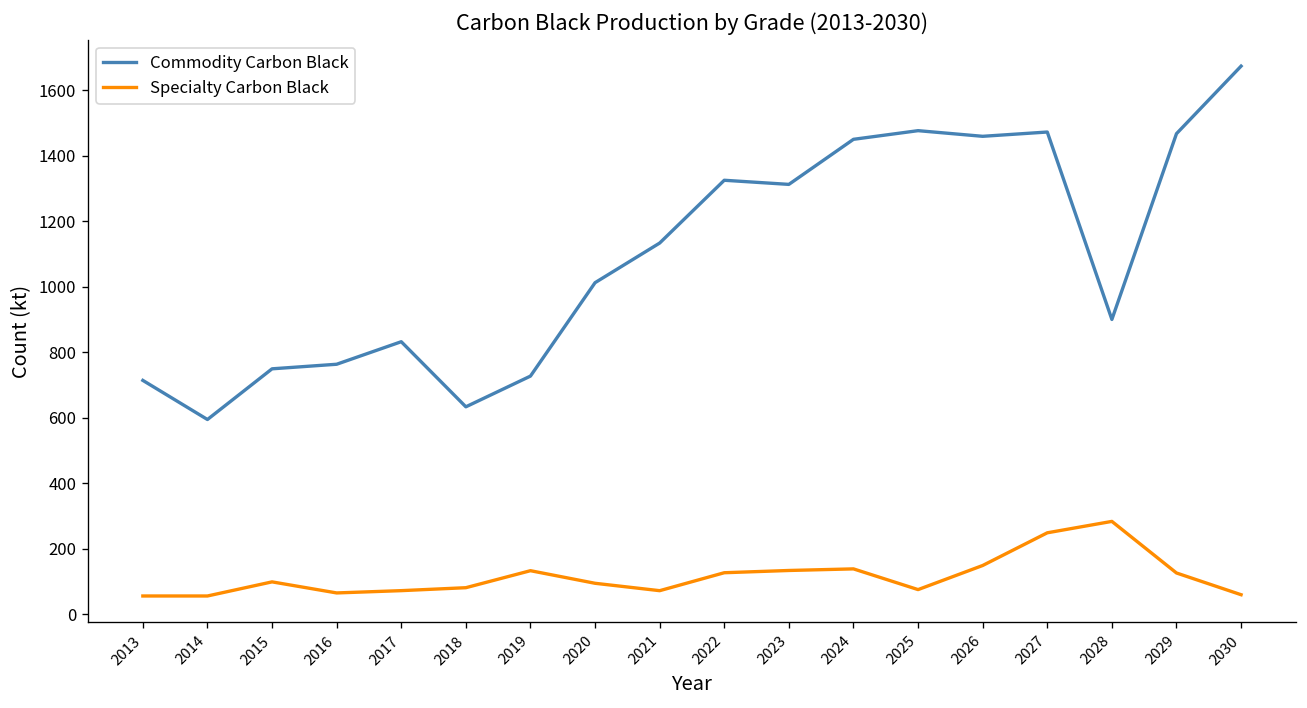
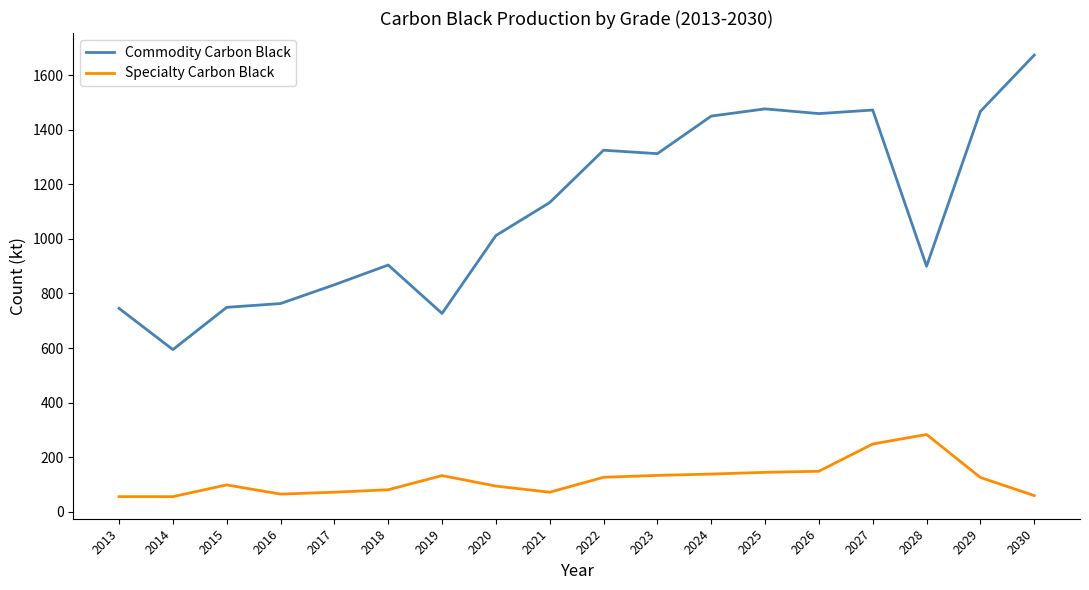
  {
    "Commodity Carbon Black": {
-     "2013": 710,
+     "2013": 750,
      "2014": 590,
      "2015": 750,
      "2016": 760,
      "2017": 830,
-     "2018": 630,
+     "2018": 900,
      "2019": 730,
      "2020": 1010,
      "2021": 1130,
      "2022": 1320,
      "2023": 1310,
      "2024": 1450,
      "2025": 1480,
      "2026": 1460,
      "2027": 1470,
      "2028": 900,
      "2029": 1470,
      "2030": 1670
    },
    "Specialty Carbon Black": {
      "2013": 60,
      "2014": 60,
      "2015": 100,
      "2016": 60,
      "2017": 70,
      "2018": 80,
      "2019": 130,
      "2020": 90,
      "2021": 70,
      "2022": 130,
      "2023": 130,
      "2024": 140,
-     "2025": 70,
+     "2025": 140,
      "2026": 150,
      "2027": 250,
      "2028": 280,
      "2029": 130,
      "2030": 60
    }
  }
